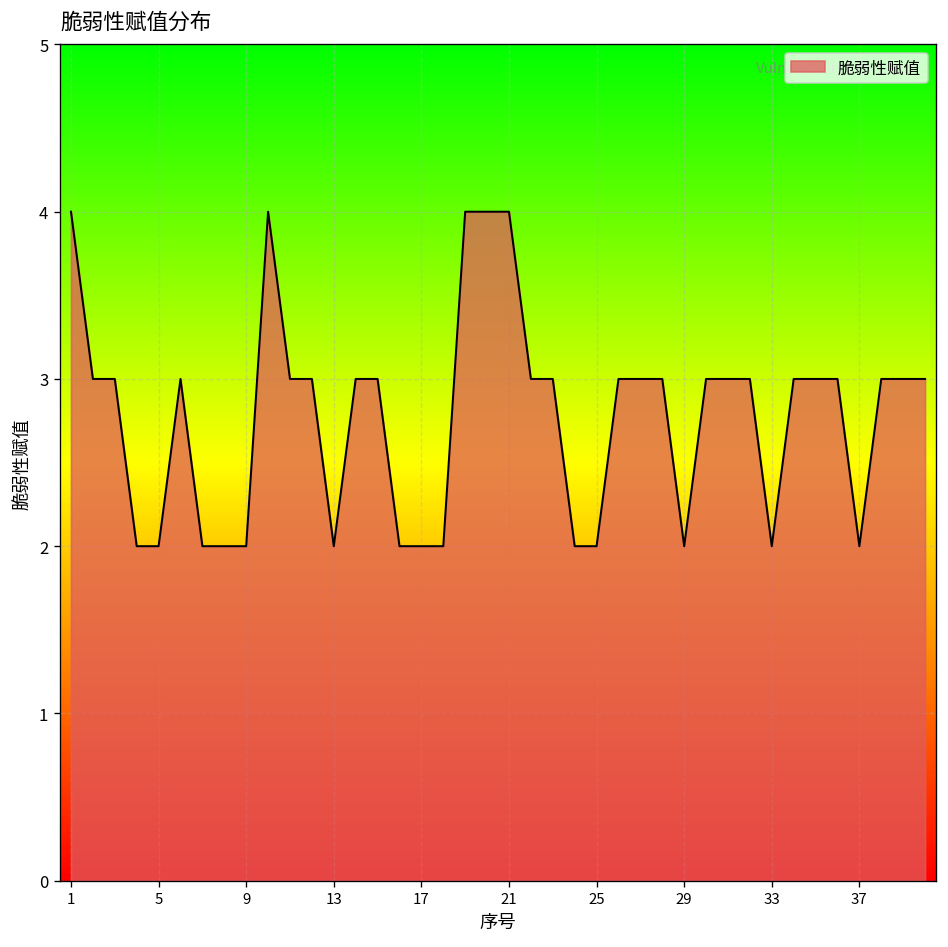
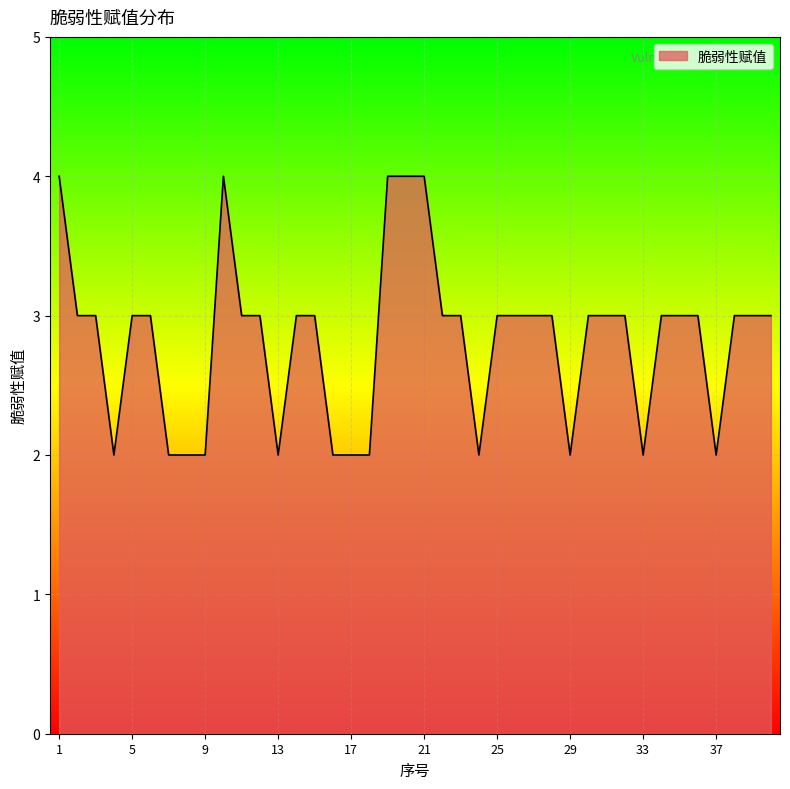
  {
    "1": 4,
-   "5": 2,
+   "5": 3,
    "9": 2,
    "13": 2,
    "17": 2,
    "21": 4,
-   "25": 2,
+   "25": 3,
    "29": 2,
    "33": 2,
    "37": 2
  }
